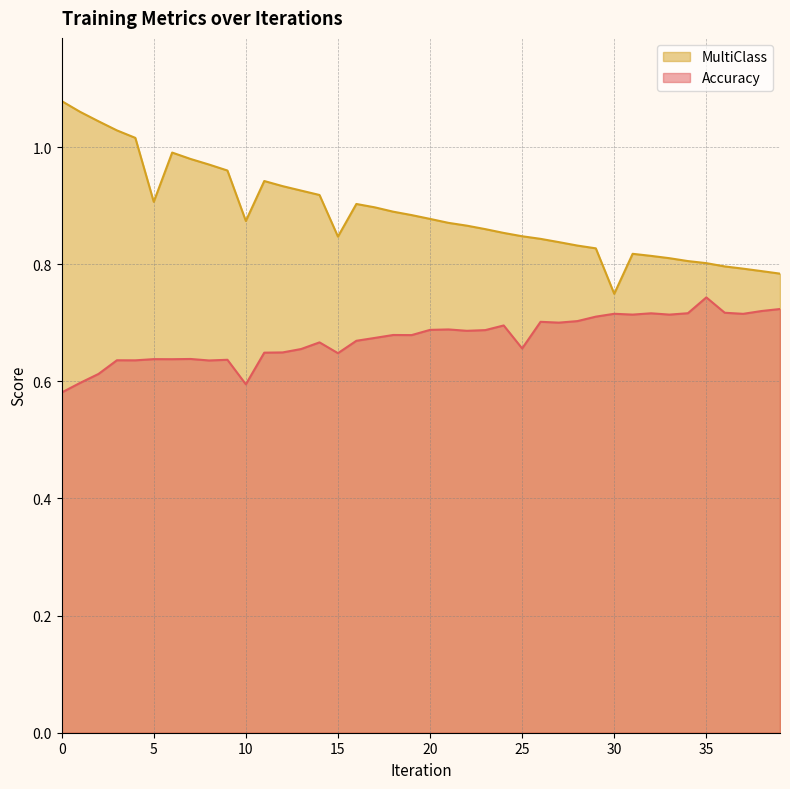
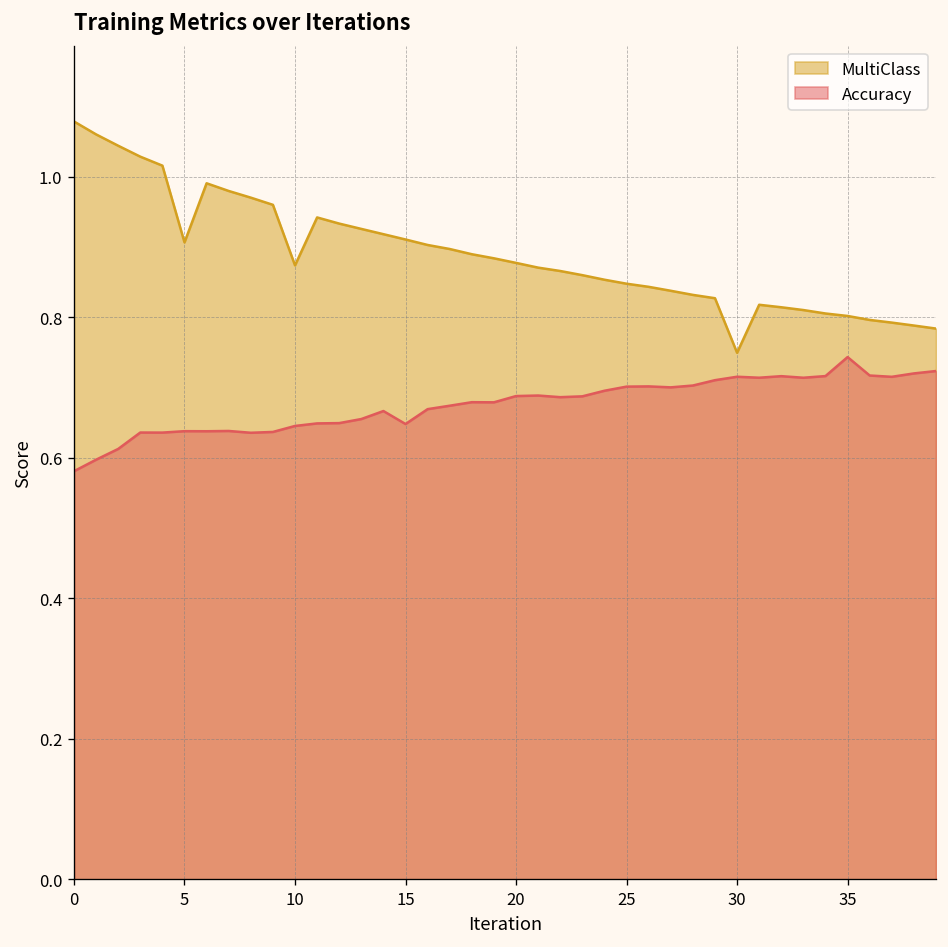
  {
    "MultiClass": {
      "0": 1.08,
      "5": 0.91,
      "10": 0.87,
-     "15": 0.85,
+     "15": 0.91,
      "20": 0.88,
      "25": 0.85,
      "30": 0.75,
      "35": 0.80
    },
    "Accuracy": {
      "0": 0.58,
      "5": 0.64,
-     "10": 0.59,
+     "10": 0.65,
      "15": 0.65,
      "20": 0.69,
-     "25": 0.66,
+     "25": 0.70,
      "30": 0.72,
      "35": 0.74
    }
  }
